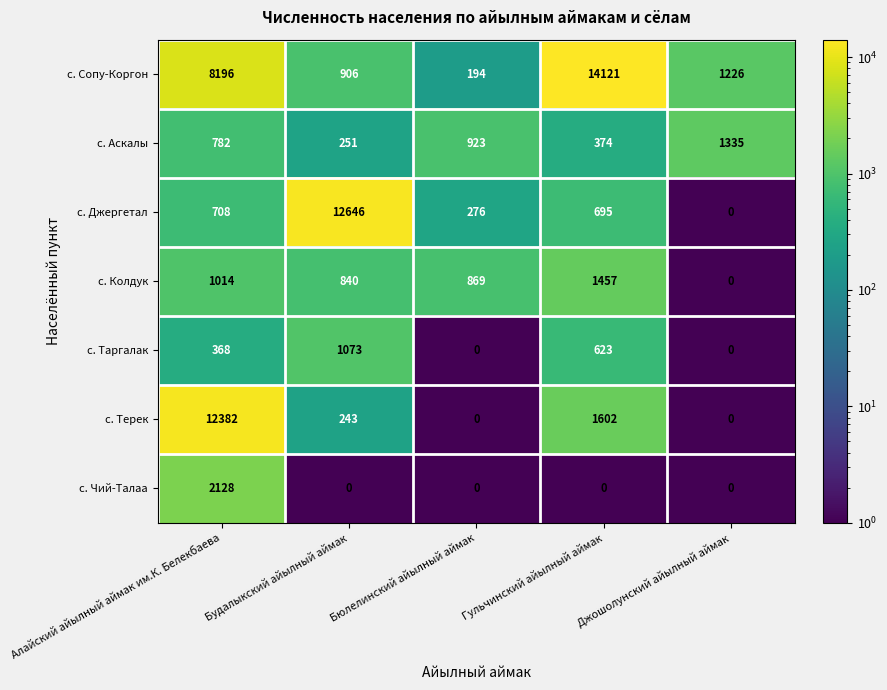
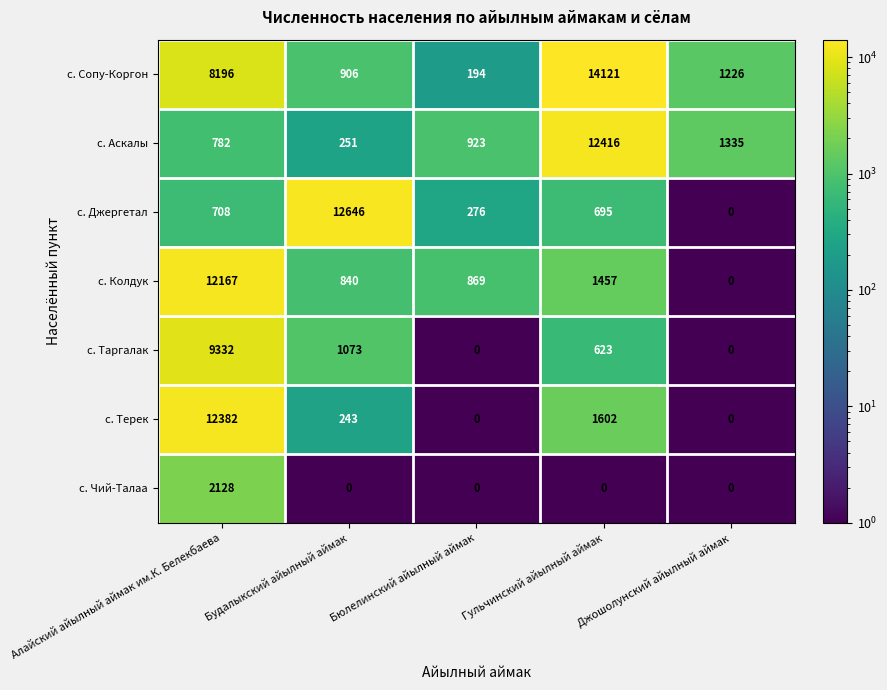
  {
    "с. Сопу-Коргон": {
      "Алайский айылный аймак им.К. Белекбаева": 8196,
      "Будалыкский айылный аймак": 906,
      "Бюлелинский айылный аймак": 194,
      "Гульчинский айылный аймак": 14121,
      "Джошолунский айылный аймак": 1226
    },
    "с. Аскалы": {
      "Алайский айылный аймак им.К. Белекбаева": 782,
      "Будалыкский айылный аймак": 251,
      "Бюлелинский айылный аймак": 923,
-     "Гульчинский айылный аймак": 374,
+     "Гульчинский айылный аймак": 12416,
      "Джошолунский айылный аймак": 1335
    },
    "с. Джергетал": {
      "Алайский айылный аймак им.К. Белекбаева": 708,
      "Будалыкский айылный аймак": 12646,
      "Бюлелинский айылный аймак": 276,
      "Гульчинский айылный аймак": 695,
      "Джошолунский айылный аймак": 0
    },
    "с. Колдук": {
-     "Алайский айылный аймак им.К. Белекбаева": 1014,
+     "Алайский айылный аймак им.К. Белекбаева": 12167,
      "Будалыкский айылный аймак": 840,
      "Бюлелинский айылный аймак": 869,
      "Гульчинский айылный аймак": 1457,
      "Джошолунский айылный аймак": 0
    },
    "с. Таргалак": {
-     "Алайский айылный аймак им.К. Белекбаева": 368,
+     "Алайский айылный аймак им.К. Белекбаева": 9332,
      "Будалыкский айылный аймак": 1073,
      "Бюлелинский айылный аймак": 0,
      "Гульчинский айылный аймак": 623,
      "Джошолунский айылный аймак": 0
    },
    "с. Терек": {
      "Алайский айылный аймак им.К. Белекбаева": 12382,
      "Будалыкский айылный аймак": 243,
      "Бюлелинский айылный аймак": 0,
      "Гульчинский айылный аймак": 1602,
      "Джошолунский айылный аймак": 0
    },
    "с. Чий-Талаа": {
      "Алайский айылный аймак им.К. Белекбаева": 2128,
      "Будалыкский айылный аймак": 0,
      "Бюлелинский айылный аймак": 0,
      "Гульчинский айылный аймак": 0,
      "Джошолунский айылный аймак": 0
    }
  }
